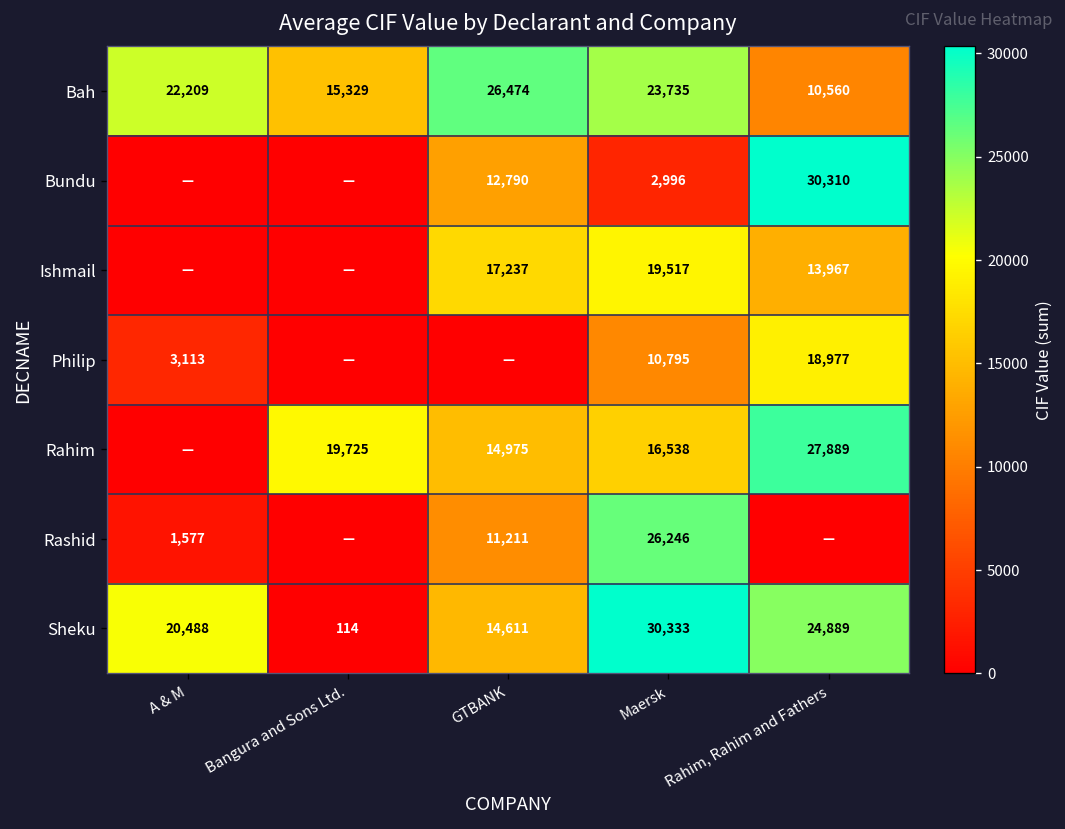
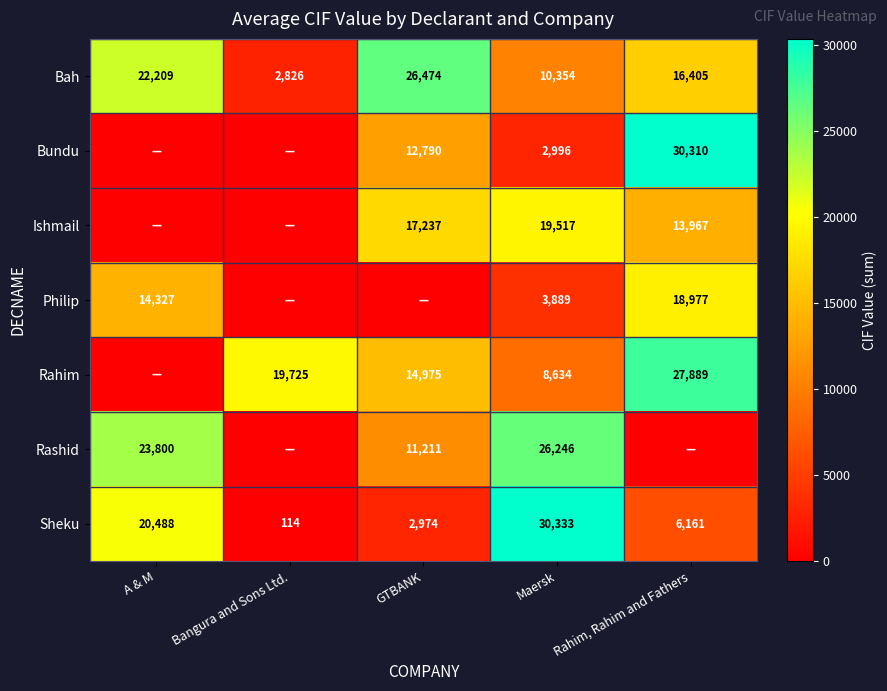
  {
    "Bah": {
      "A & M": "22,209",
-     "Bangura and Sons Ltd.": "15,329",
+     "Bangura and Sons Ltd.": "2,826",
      "GTBANK": "26,474",
-     "Maersk": "23,735",
-     "Rahim, Rahim and Fathers": "10,560"
+     "Maersk": "10,354",
+     "Rahim, Rahim and Fathers": "16,405"
    },
    "Bundu": {
      "GTBANK": "12,790",
      "Maersk": "2,996",
      "Rahim, Rahim and Fathers": "30,310"
    },
    "Ishmail": {
      "GTBANK": "17,237",
      "Maersk": "19,517",
      "Rahim, Rahim and Fathers": "13,967"
    },
    "Philip": {
-     "A & M": "3,113",
-     "Maersk": "10,795",
+     "A & M": "14,327",
+     "Maersk": "3,889",
      "Rahim, Rahim and Fathers": "18,977"
    },
    "Rahim": {
      "Bangura and Sons Ltd.": "19,725",
      "GTBANK": "14,975",
-     "Maersk": "16,538",
+     "Maersk": "8,634",
      "Rahim, Rahim and Fathers": "27,889"
    },
    "Rashid": {
-     "A & M": "1,577",
+     "A & M": "23,800",
      "GTBANK": "11,211",
      "Maersk": "26,246"
    },
    "Sheku": {
      "A & M": "20,488",
      "Bangura and Sons Ltd.": "114",
-     "GTBANK": "14,611",
+     "GTBANK": "2,974",
      "Maersk": "30,333",
-     "Rahim, Rahim and Fathers": "24,889"
+     "Rahim, Rahim and Fathers": "6,161"
    }
  }
